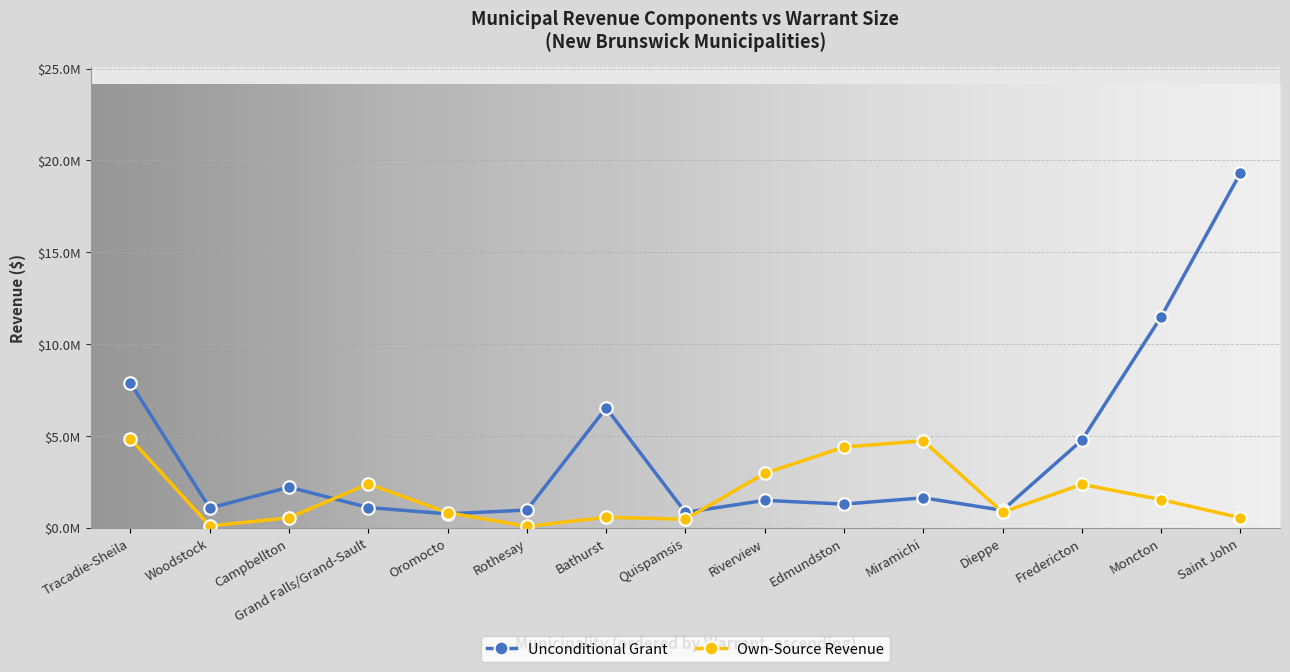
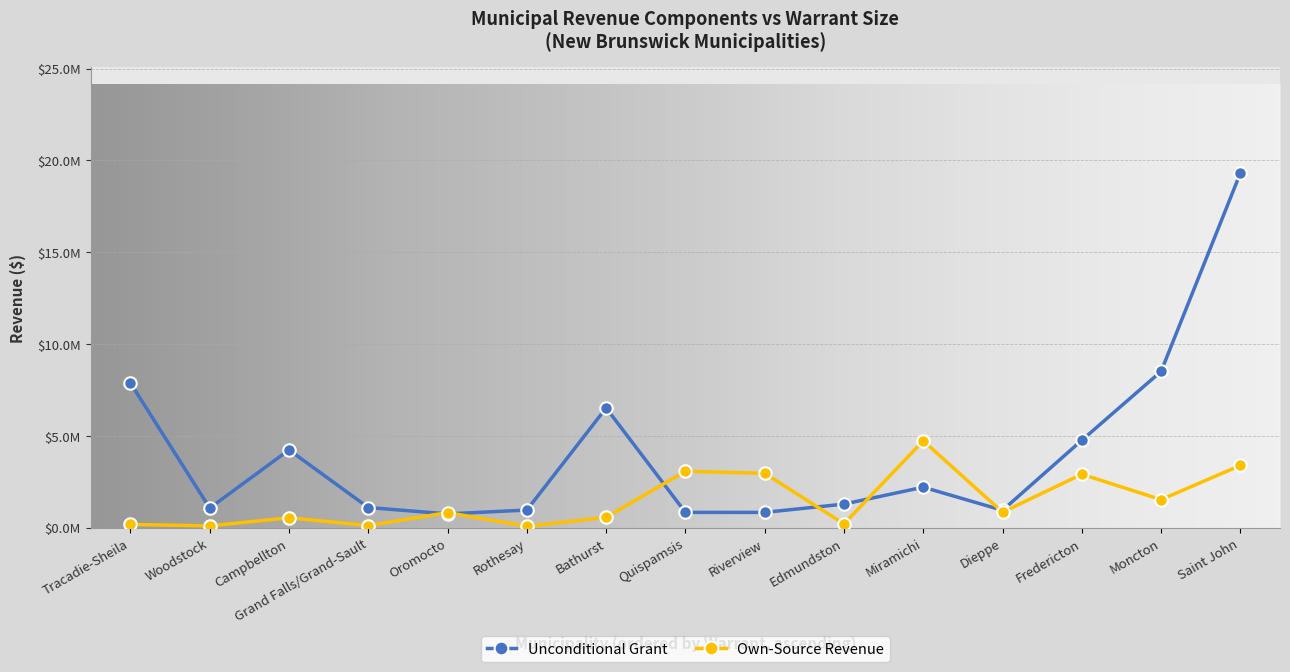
  {
    "Unconditional Grant": {
      "Tracadie-Sheila": "$7900000",
      "Woodstock": "$1100000",
-     "Campbellton": "$2200000",
+     "Campbellton": "$4200000",
      "Grand Falls/Grand-Sault": "$1100000",
      "Rothesay": "$1000000",
      "Bathurst": "$6500000",
      "Quispamsis": "$800000",
-     "Riverview": "$1500000",
+     "Riverview": "$800000",
      "Edmundston": "$1300000",
-     "Miramichi": "$1600000",
+     "Miramichi": "$2200000",
      "Fredericton": "$4800000",
-     "Moncton": "$11500000",
+     "Moncton": "$8500000",
      "Saint John": "$19300000"
    },
    "Own-Source Revenue": {
-     "Tracadie-Sheila": "$4800000",
+     "Tracadie-Sheila": "$200000",
      "Woodstock": "$100000",
      "Campbellton": "$500000",
-     "Grand Falls/Grand-Sault": "$2400000",
+     "Grand Falls/Grand-Sault": "$100000",
      "Rothesay": "$100000",
      "Bathurst": "$600000",
-     "Quispamsis": "$500000",
+     "Quispamsis": "$3100000",
      "Riverview": "$3000000",
-     "Edmundston": "$4400000",
+     "Edmundston": "$200000",
      "Miramichi": "$4700000",
-     "Fredericton": "$2400000",
+     "Fredericton": "$2900000",
      "Moncton": "$1500000",
-     "Saint John": "$500000"
+     "Saint John": "$3400000"
    }
  }
